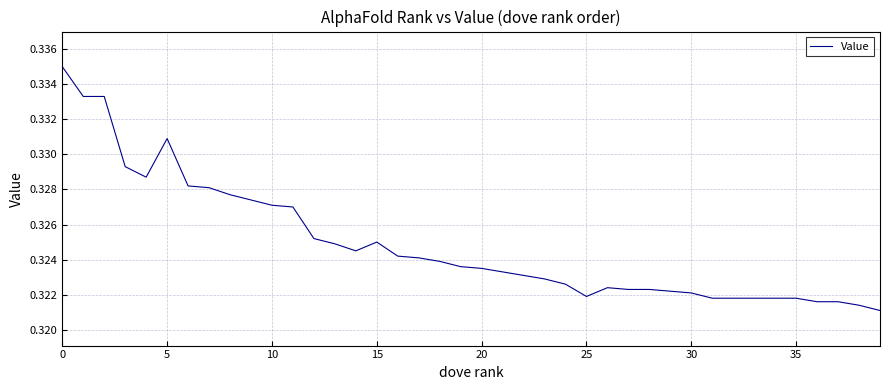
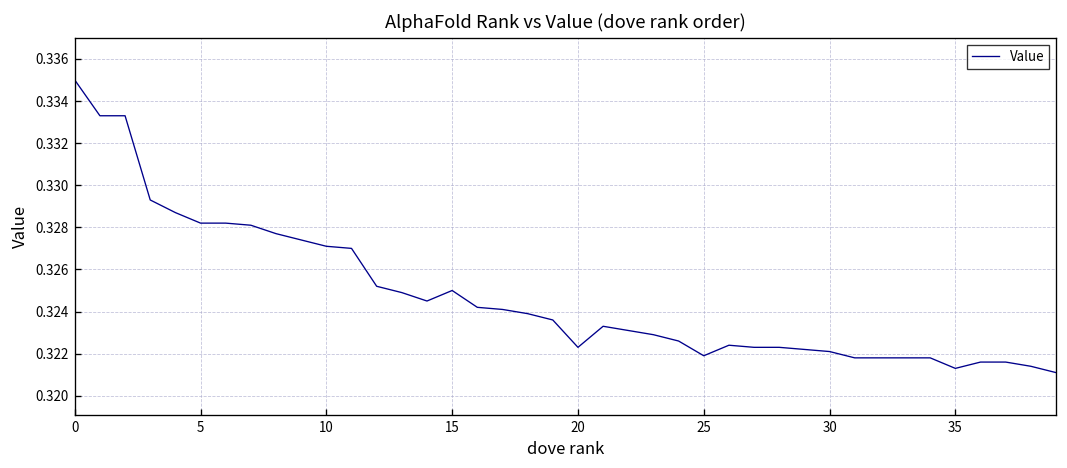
  {
    "0": 0.3350,
-   "5": 0.3309,
+   "5": 0.3282,
    "10": 0.3271,
    "15": 0.3250,
-   "20": 0.3235,
+   "20": 0.3223,
    "25": 0.3219,
    "30": 0.3221,
-   "35": 0.3218
+   "35": 0.3213
  }
